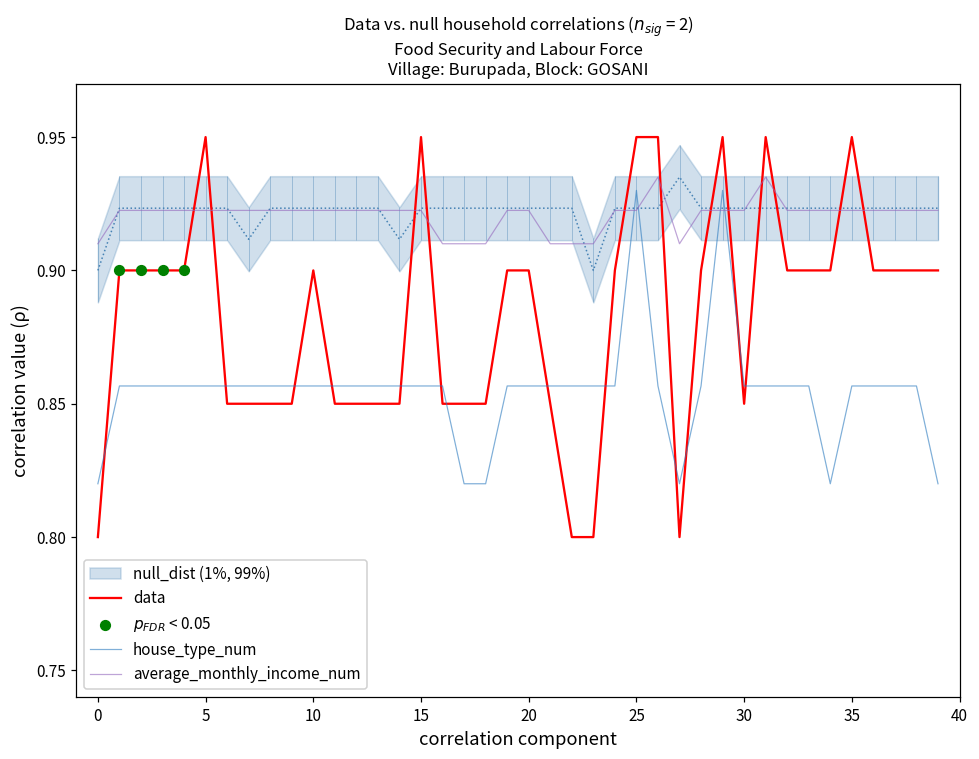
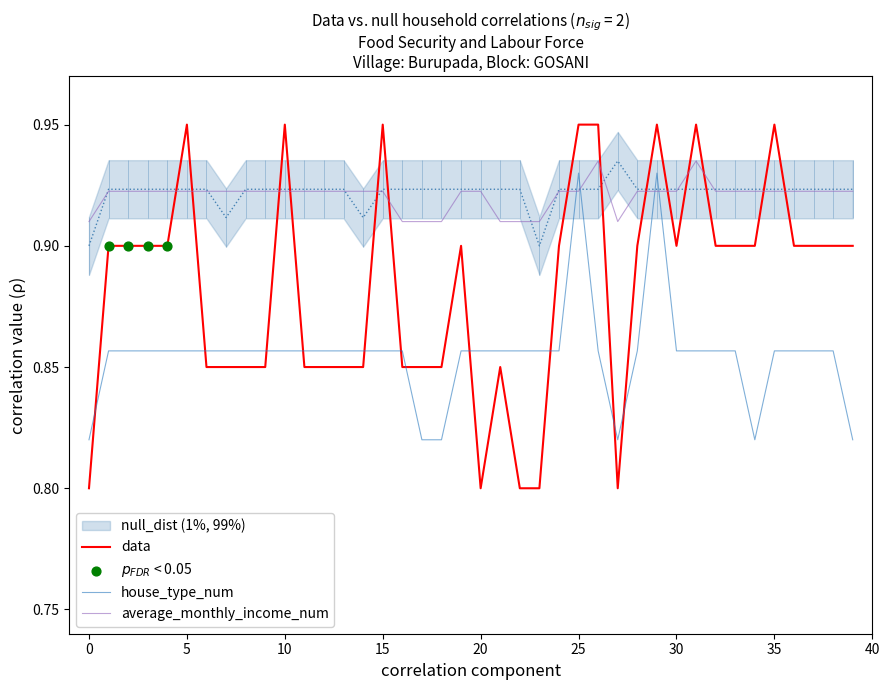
  {
    "data": {
      "0": 0.800,
      "5": 0.950,
-     "10": 0.900,
+     "10": 0.950,
      "15": 0.950,
-     "20": 0.900,
+     "20": 0.800,
      "25": 0.950,
-     "30": 0.850,
+     "30": 0.900,
      "35": 0.950
    },
    "average_monthly_income_num": {
      "0": 0.910
    }
  }
